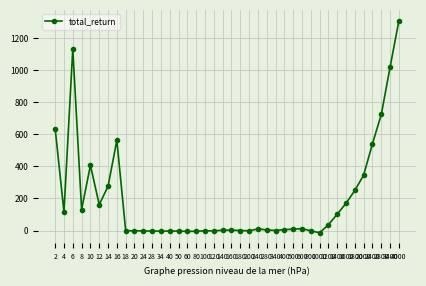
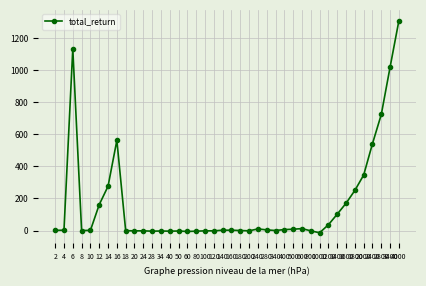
  {
-   "2": 630,
-   "4": 120,
+   "2": 0,
+   "4": 0,
    "6": 1130,
-   "8": 130,
-   "10": 410,
+   "8": 0,
+   "10": 0,
    "12": 160,
    "14": 280,
    "16": 560,
    "40": 0,
    "50": 0,
    "60": -10,
    "80": 0
  }
